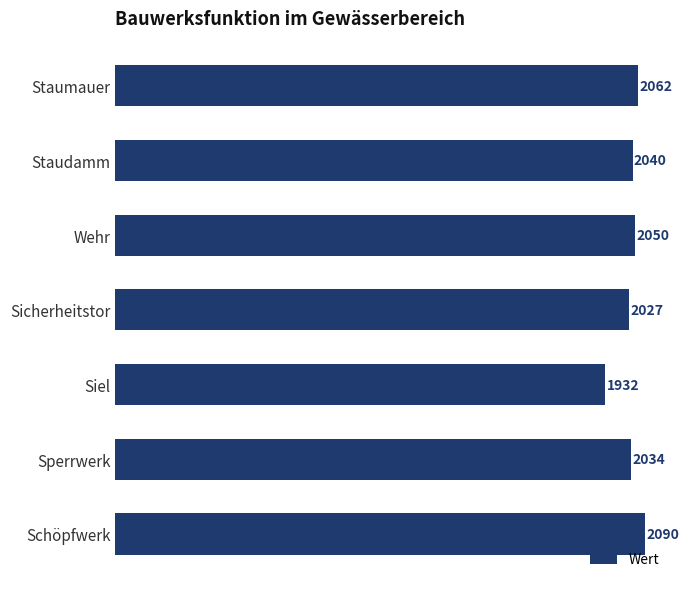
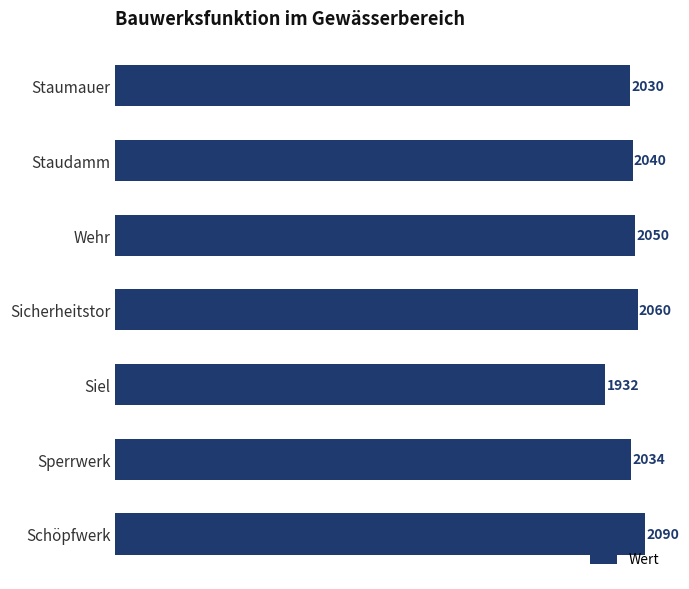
  {
-   "Staumauer": 2062,
+   "Staumauer": 2030,
    "Staudamm": 2040,
    "Wehr": 2050,
-   "Sicherheitstor": 2027,
+   "Sicherheitstor": 2060,
    "Siel": 1932,
    "Sperrwerk": 2034,
    "Schöpfwerk": 2090
  }
